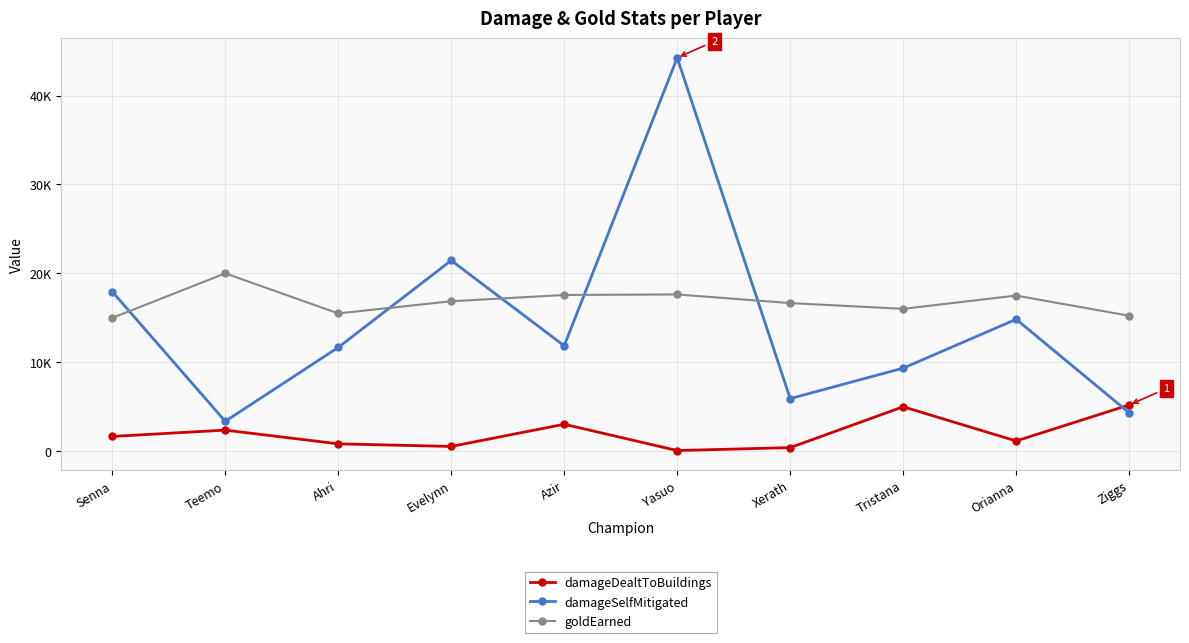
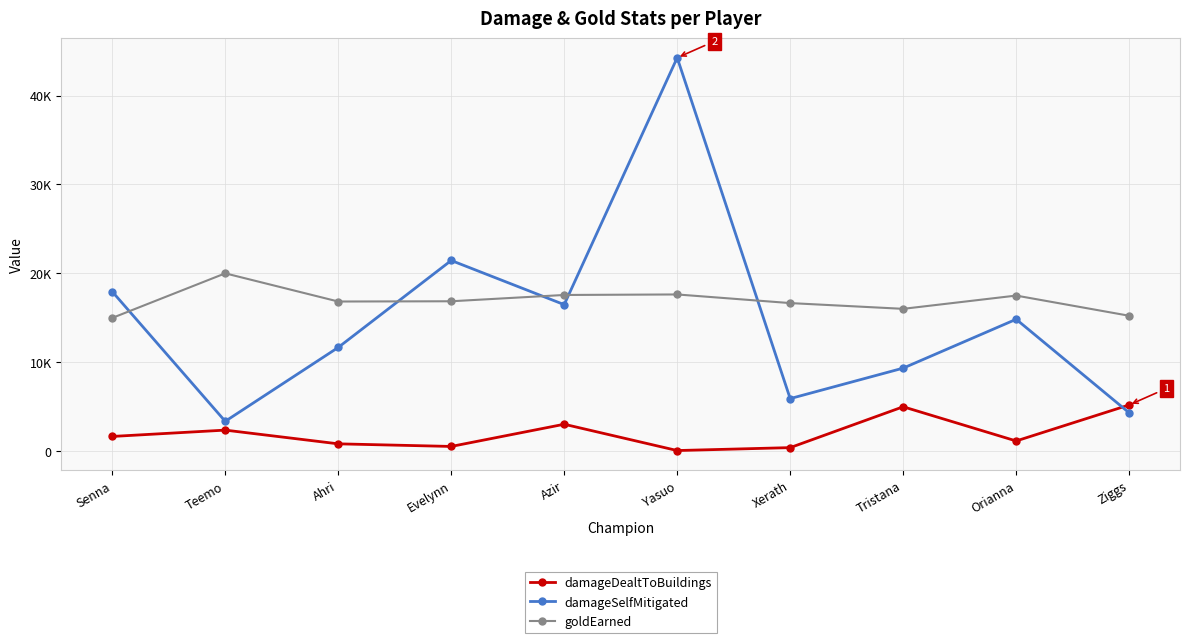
  {
    "damageDealtToBuildings": {
      "Senna": 2000,
      "Teemo": 2000,
      "Ahri": 1000,
      "Evelynn": 1000,
      "Azir": 3000,
      "Yasuo": 0,
      "Xerath": 0,
      "Tristana": 5000,
      "Orianna": 1000,
      "Ziggs": 5000
    },
    "damageSelfMitigated": {
      "Senna": 18000,
      "Teemo": 3000,
      "Ahri": 12000,
      "Evelynn": 21000,
-     "Azir": 12000,
+     "Azir": 16000,
      "Yasuo": 44000,
      "Xerath": 6000,
      "Tristana": 9000,
      "Orianna": 15000,
      "Ziggs": 4000
    },
    "goldEarned": {
      "Senna": 15000,
      "Teemo": 20000,
-     "Ahri": 16000,
+     "Ahri": 17000,
      "Evelynn": 17000,
      "Azir": 18000,
      "Yasuo": 18000,
      "Xerath": 17000,
      "Tristana": 16000,
      "Orianna": 18000,
      "Ziggs": 15000
    }
  }
